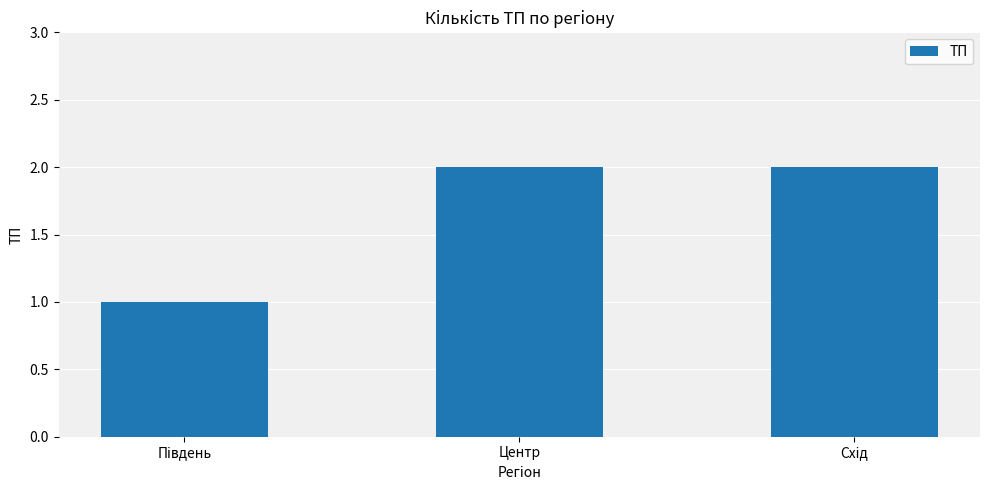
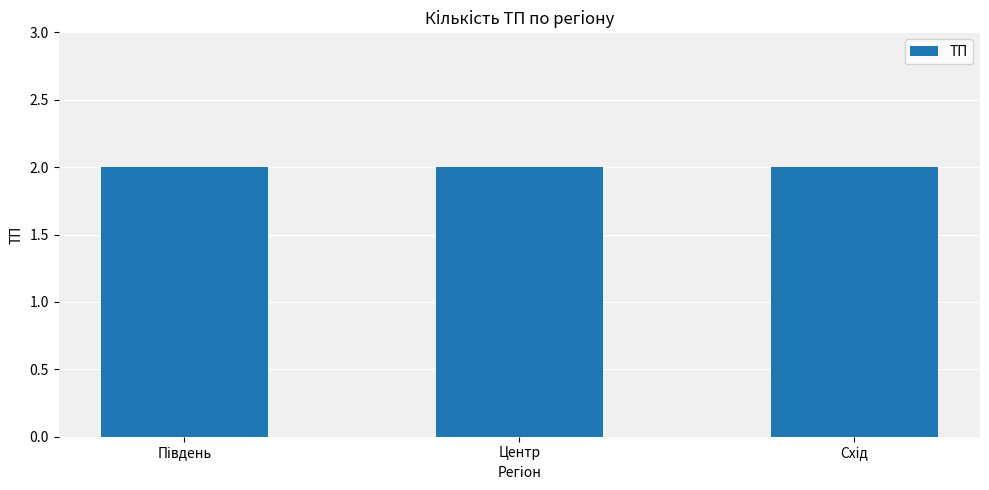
  {
-   "Південь": 1,
+   "Південь": 2,
    "Центр": 2,
    "Схід": 2
  }
